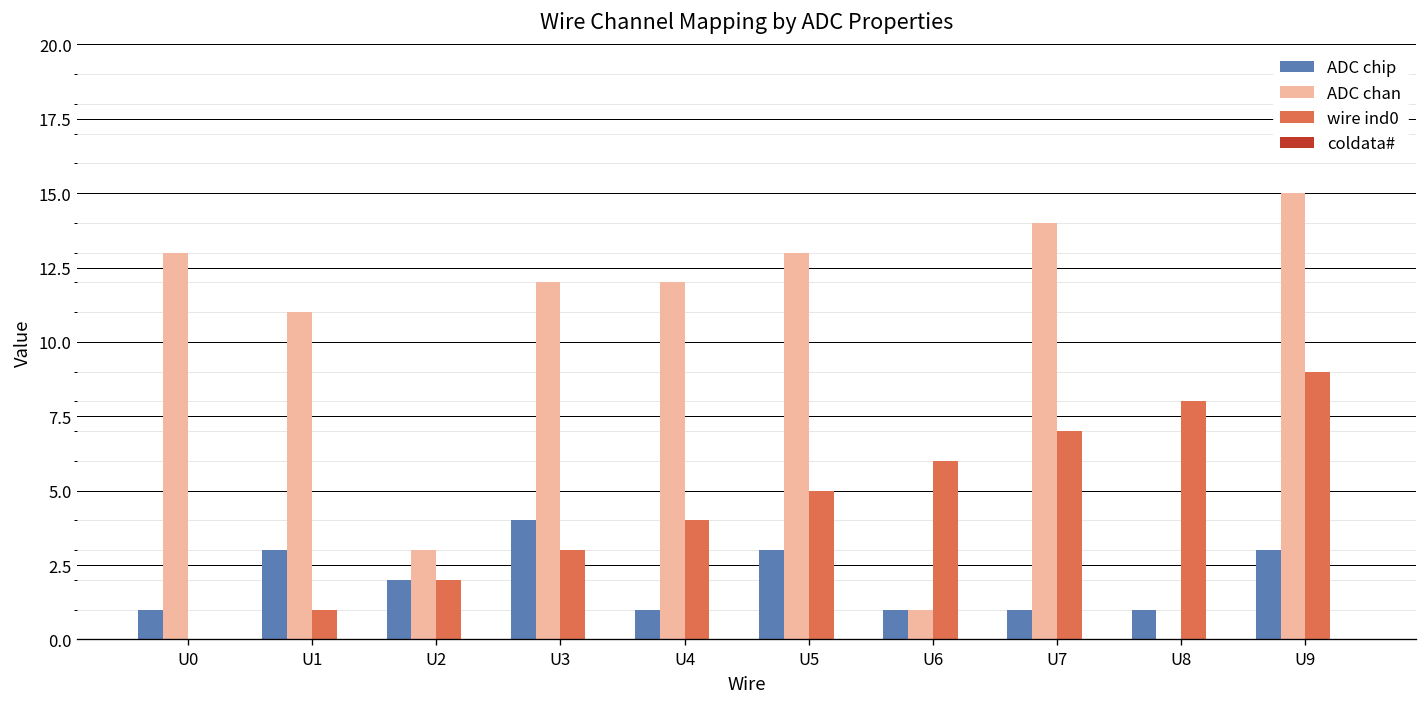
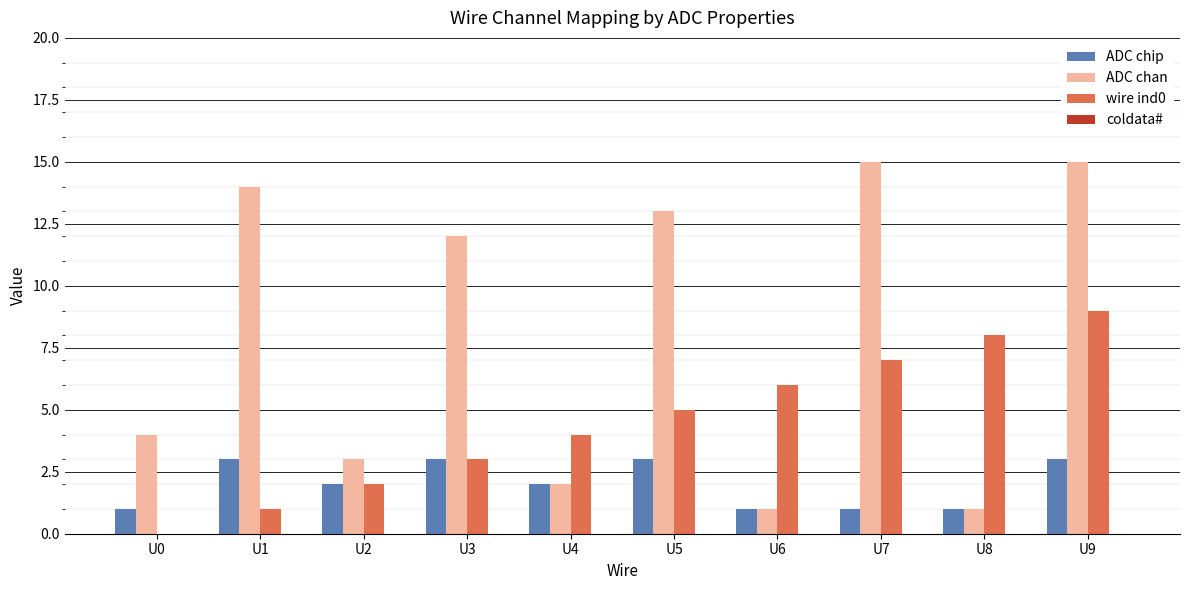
  {
    "ADC chip": {
      "U0": 1,
      "U1": 3,
      "U2": 2,
-     "U3": 4,
-     "U4": 1,
+     "U3": 3,
+     "U4": 2,
      "U5": 3,
      "U6": 1,
      "U7": 1,
      "U8": 1,
      "U9": 3
    },
    "ADC chan": {
-     "U0": 13,
-     "U1": 11,
+     "U0": 4,
+     "U1": 14,
      "U2": 3,
      "U3": 12,
-     "U4": 12,
+     "U4": 2,
      "U5": 13,
      "U6": 1,
-     "U7": 14,
-     "U8": 0,
+     "U7": 15,
+     "U8": 1,
      "U9": 15
    },
    "wire ind0": {
      "U0": 0,
      "U1": 1,
      "U2": 2,
      "U3": 3,
      "U4": 4,
      "U5": 5,
      "U6": 6,
      "U7": 7,
      "U8": 8,
      "U9": 9
    },
    "coldata#": {
      "U0": 0,
      "U1": 0,
      "U2": 0,
      "U3": 0,
      "U4": 0,
      "U5": 0,
      "U6": 0,
      "U7": 0,
      "U8": 0,
      "U9": 0
    }
  }
